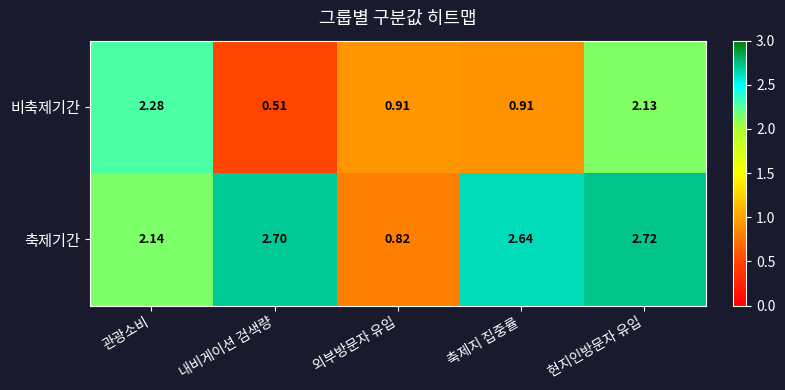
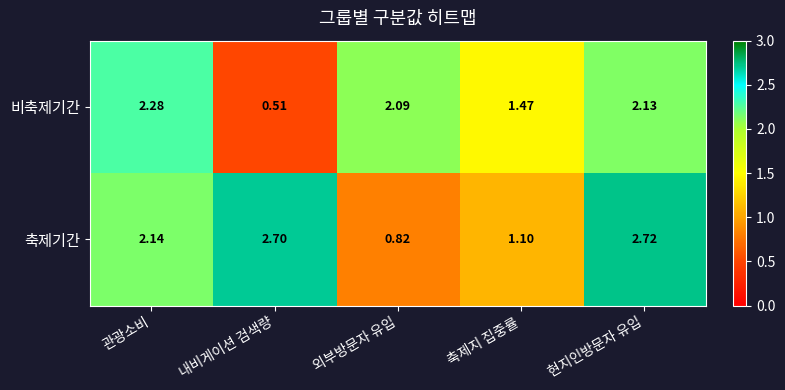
  {
    "비축제기간": {
      "관광소비": 2.28,
      "내비게이션 검색량": 0.51,
-     "외부방문자 유입": 0.91,
-     "축제지 집중률": 0.91,
+     "외부방문자 유입": 2.09,
+     "축제지 집중률": 1.47,
      "현지인방문자 유입": 2.13
    },
    "축제기간": {
      "관광소비": 2.14,
      "내비게이션 검색량": 2.70,
      "외부방문자 유입": 0.82,
-     "축제지 집중률": 2.64,
+     "축제지 집중률": 1.10,
      "현지인방문자 유입": 2.72
    }
  }
